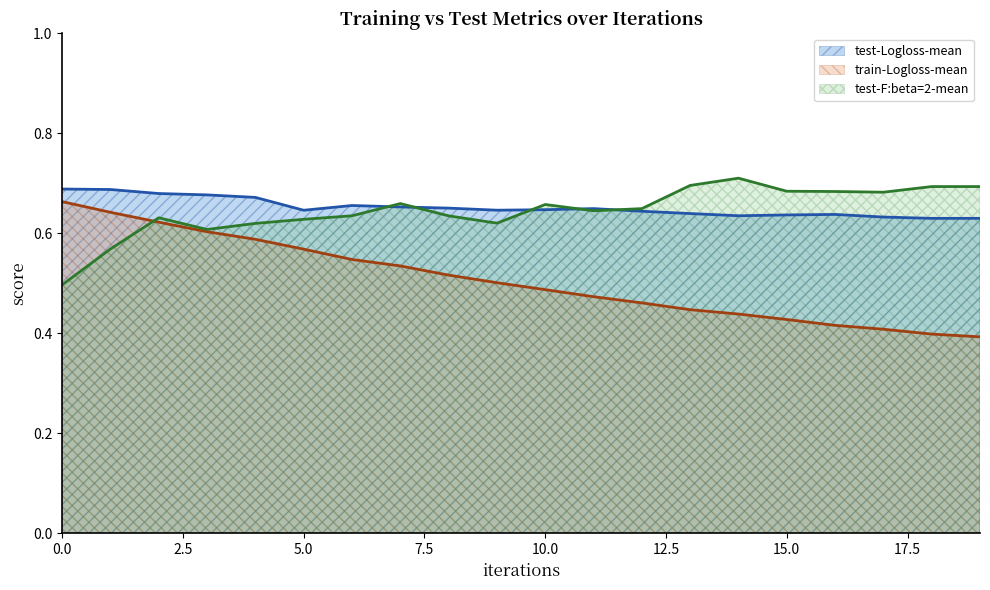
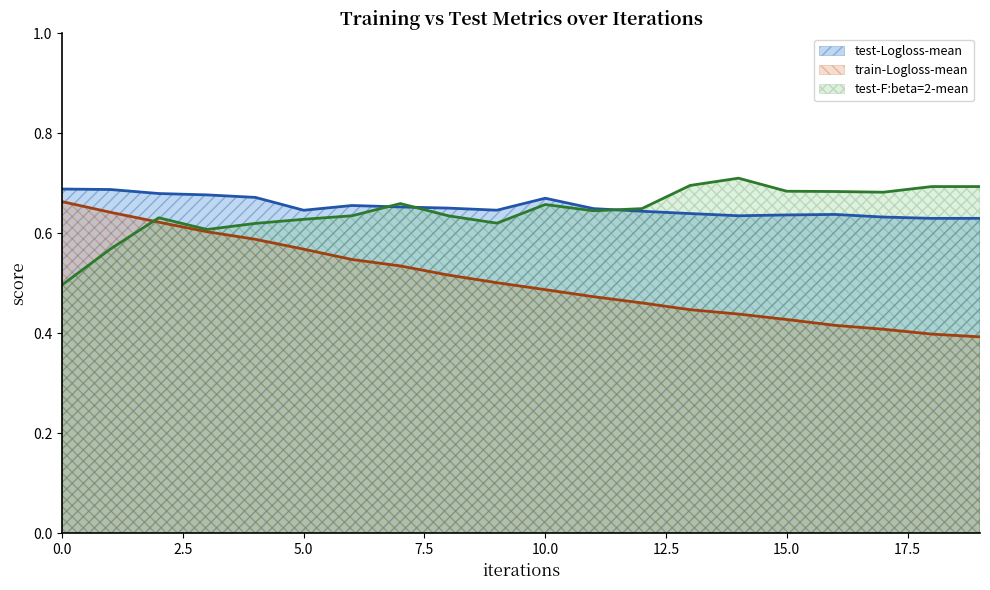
  {
    "test-Logloss-mean": {
      "0.0": 0.69,
      "5.0": 0.65,
-     "10.0": 0.65,
+     "10.0": 0.67,
      "15.0": 0.64
    }
  }
